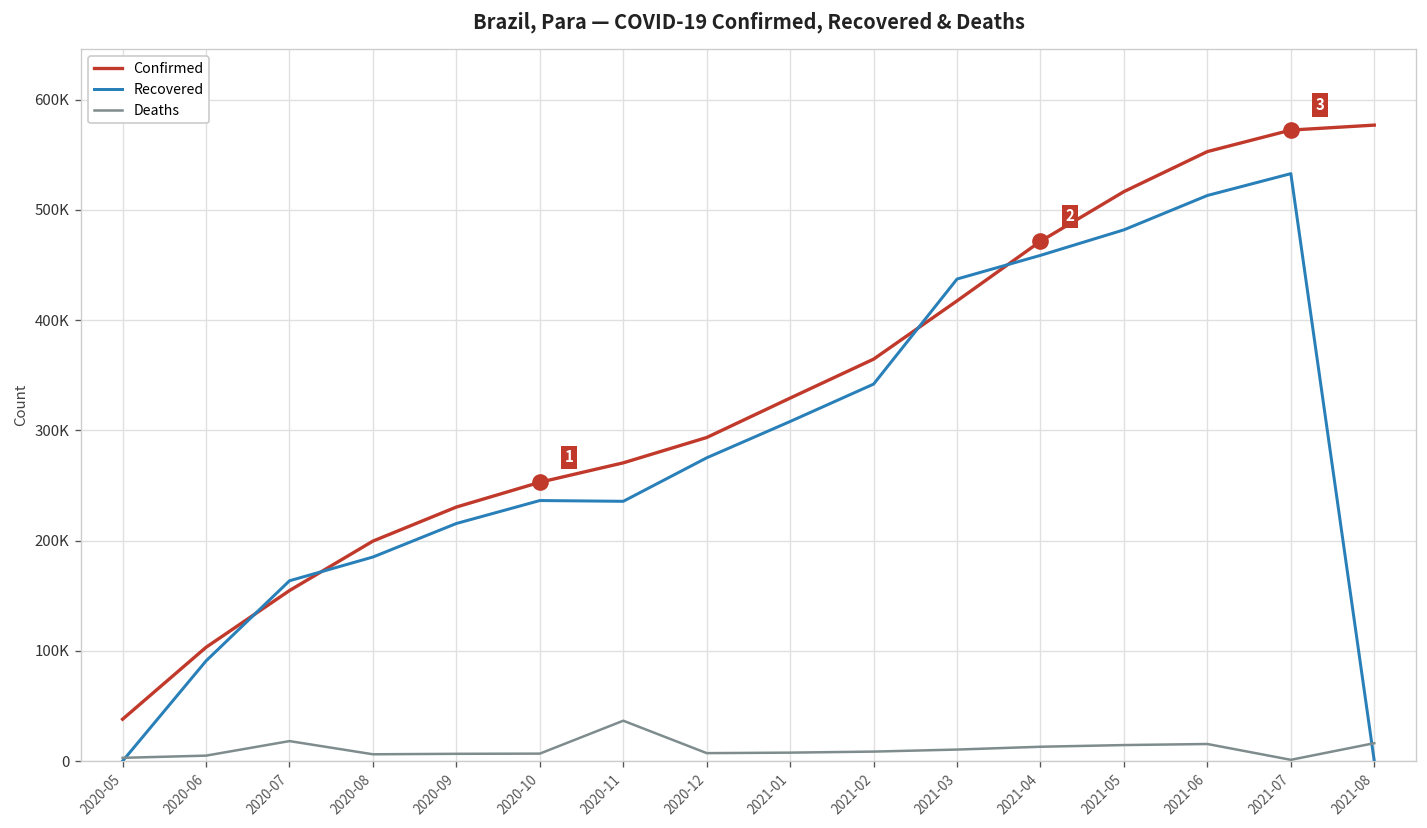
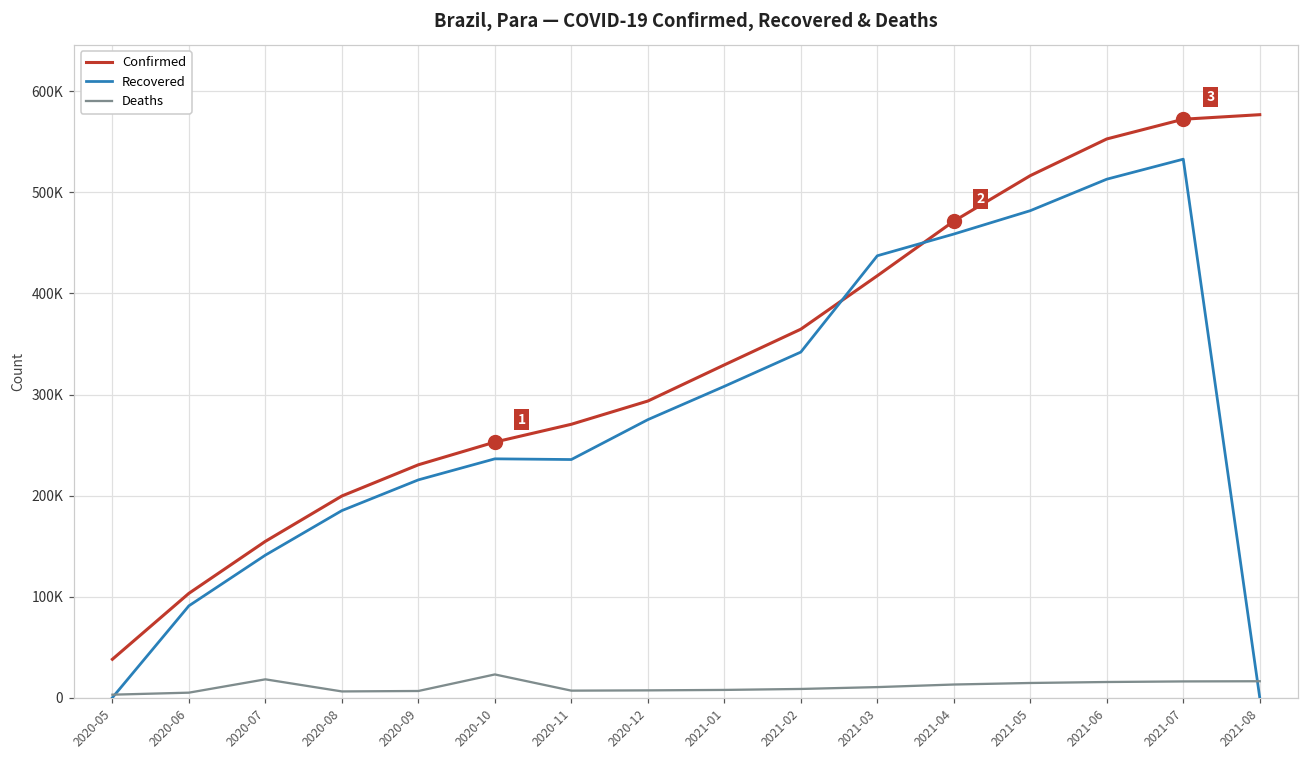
  {
    "Recovered": {
      "2020-05": 0,
      "2020-06": 90000,
-     "2020-07": 160000,
+     "2020-07": 140000,
      "2020-08": 190000,
      "2020-09": 220000,
      "2020-10": 240000,
      "2020-11": 240000,
      "2020-12": 280000,
      "2021-01": 310000,
      "2021-02": 340000,
      "2021-03": 440000,
      "2021-04": 460000,
      "2021-05": 480000,
      "2021-06": 510000,
      "2021-07": 530000,
      "2021-08": 0
    },
    "Deaths": {
      "2020-05": 0,
      "2020-06": 0,
      "2020-07": 20000,
      "2020-08": 10000,
      "2020-09": 10000,
-     "2020-10": 10000,
-     "2020-11": 40000,
+     "2020-10": 20000,
+     "2020-11": 10000,
      "2020-12": 10000,
      "2021-01": 10000,
      "2021-02": 10000,
      "2021-03": 10000,
      "2021-04": 10000,
      "2021-05": 10000,
      "2021-06": 20000,
-     "2021-07": 0,
+     "2021-07": 20000,
      "2021-08": 20000
    }
  }
